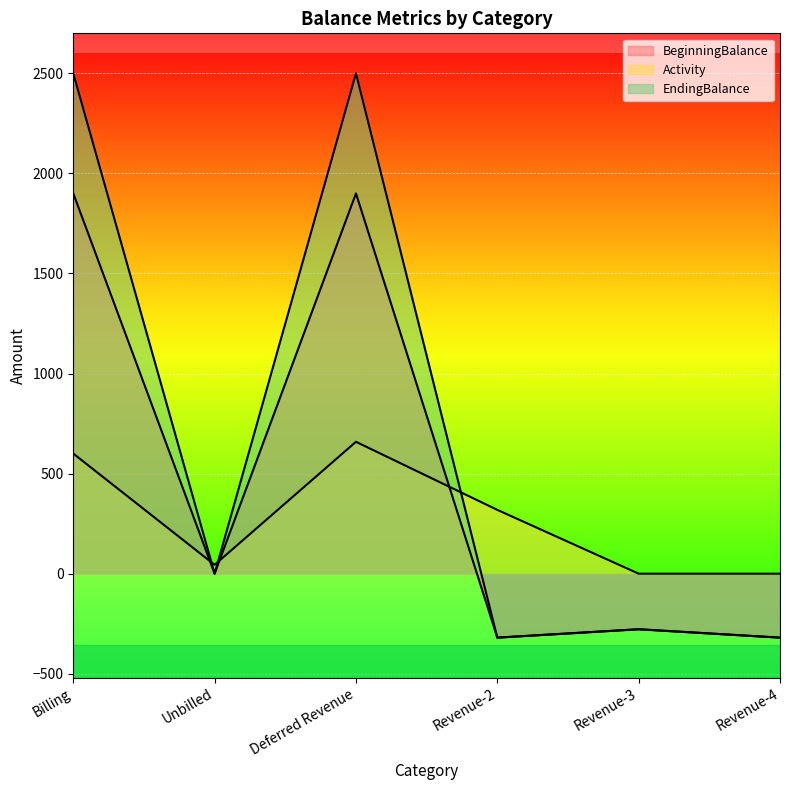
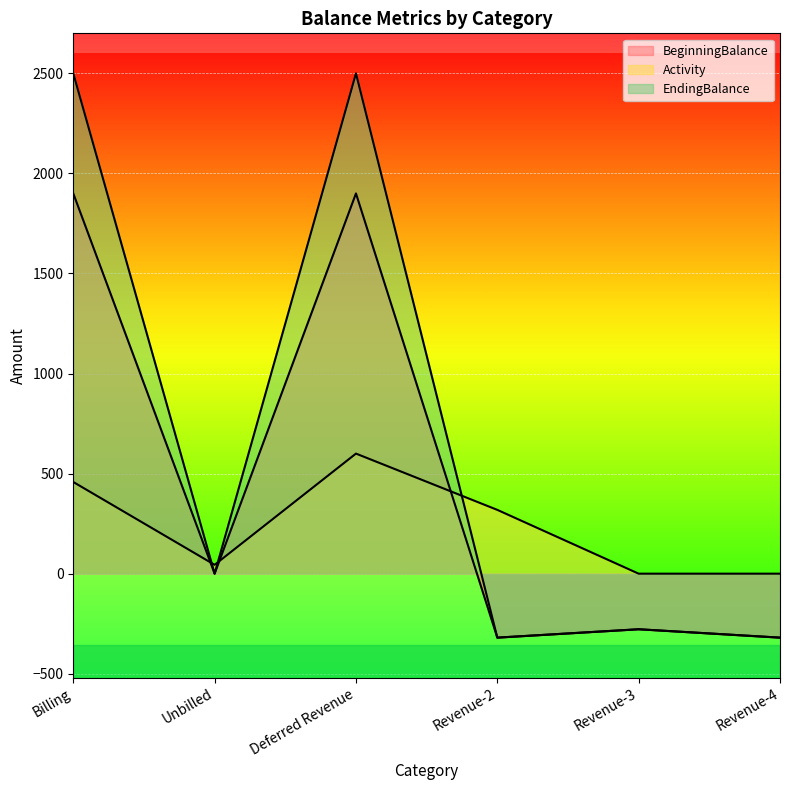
  {
    "Activity": {
-     "Billing": 600,
+     "Billing": 460,
      "Unbilled": 40,
-     "Deferred Revenue": 660,
+     "Deferred Revenue": 600,
      "Revenue-2": 320
    }
  }
